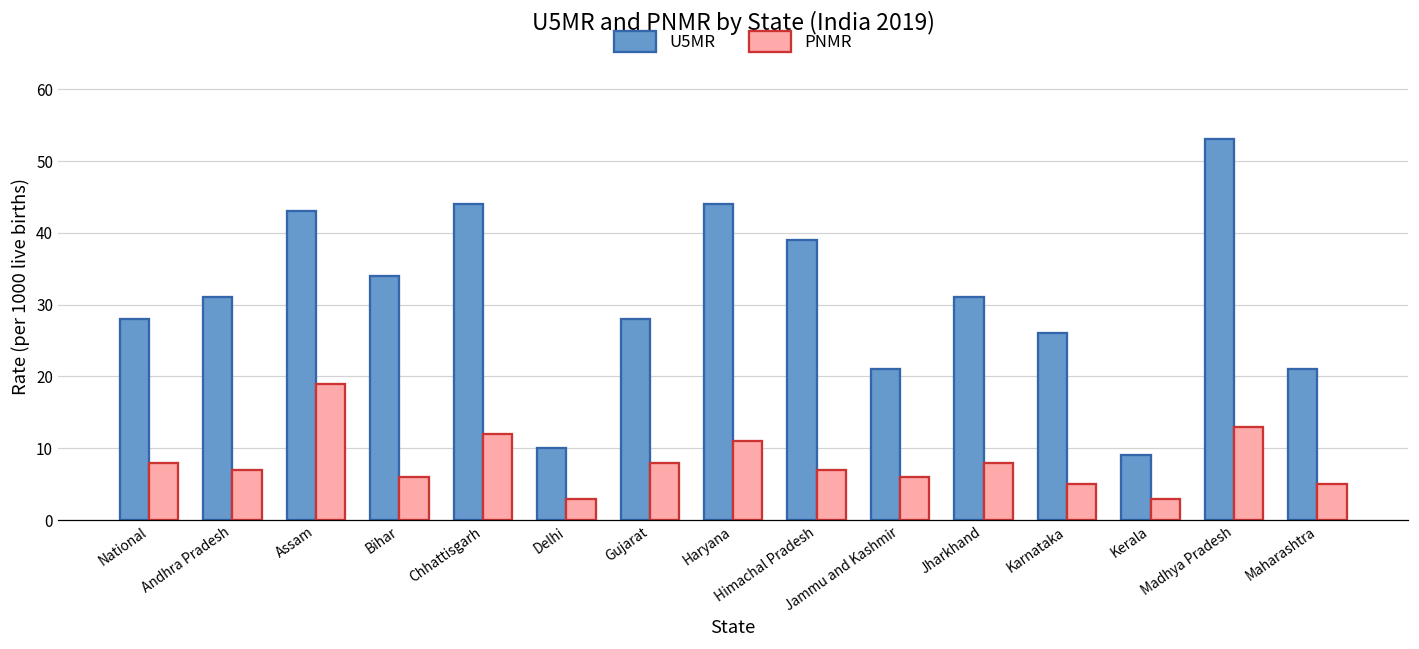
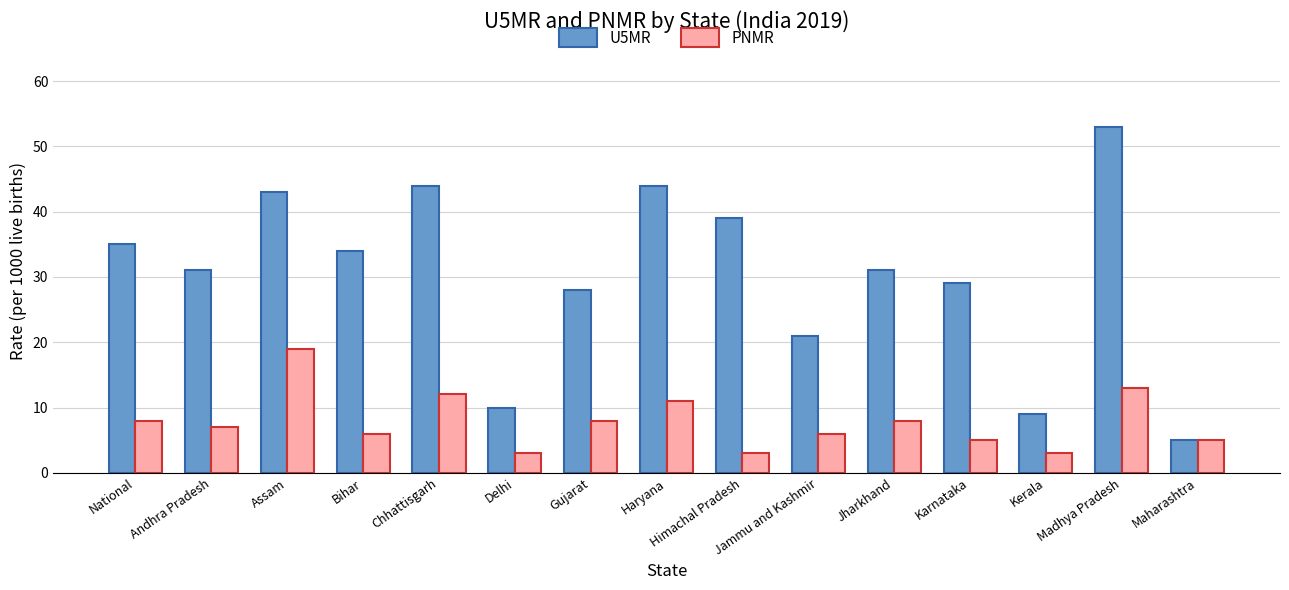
  {
    "U5MR": {
-     "National": 28,
+     "National": 35,
      "Andhra Pradesh": 31,
      "Assam": 43,
      "Bihar": 34,
      "Chhattisgarh": 44,
      "Delhi": 10,
      "Gujarat": 28,
      "Haryana": 44,
      "Himachal Pradesh": 39,
      "Jammu and Kashmir": 21,
      "Jharkhand": 31,
-     "Karnataka": 26,
+     "Karnataka": 29,
      "Kerala": 9,
      "Madhya Pradesh": 53,
-     "Maharashtra": 21
+     "Maharashtra": 5
    },
    "PNMR": {
      "National": 8,
      "Andhra Pradesh": 7,
      "Assam": 19,
      "Bihar": 6,
      "Chhattisgarh": 12,
      "Delhi": 3,
      "Gujarat": 8,
      "Haryana": 11,
-     "Himachal Pradesh": 7,
+     "Himachal Pradesh": 3,
      "Jammu and Kashmir": 6,
      "Jharkhand": 8,
      "Karnataka": 5,
      "Kerala": 3,
      "Madhya Pradesh": 13,
      "Maharashtra": 5
    }
  }
